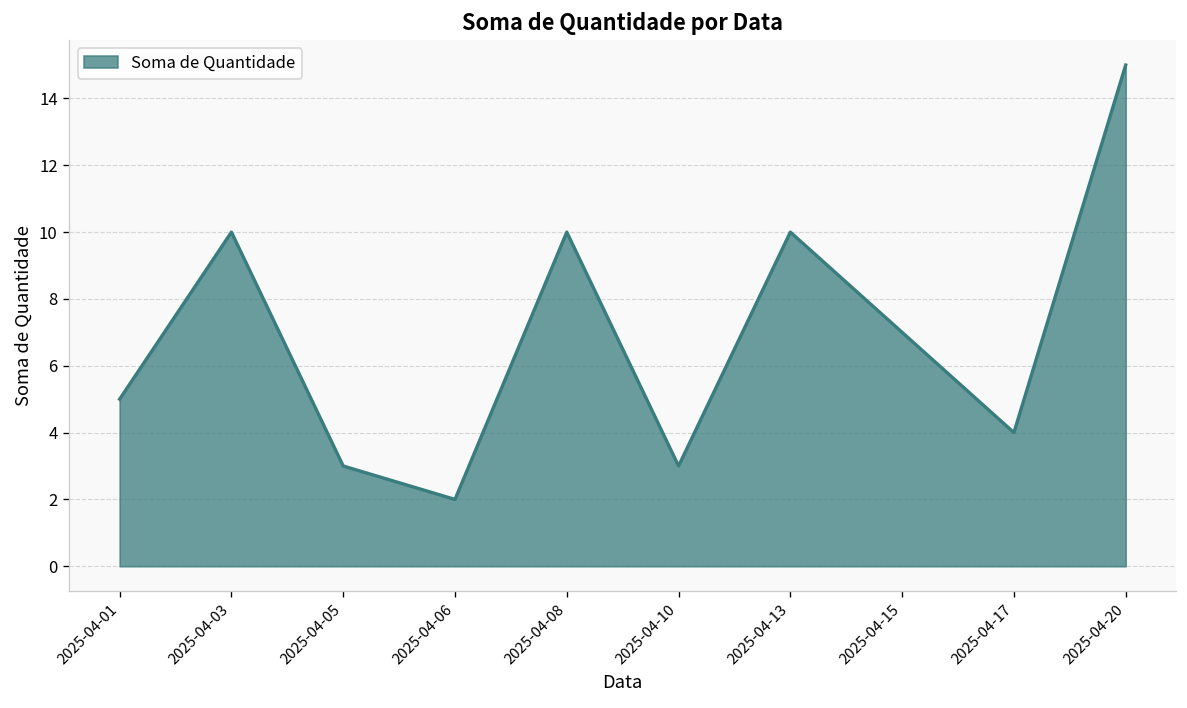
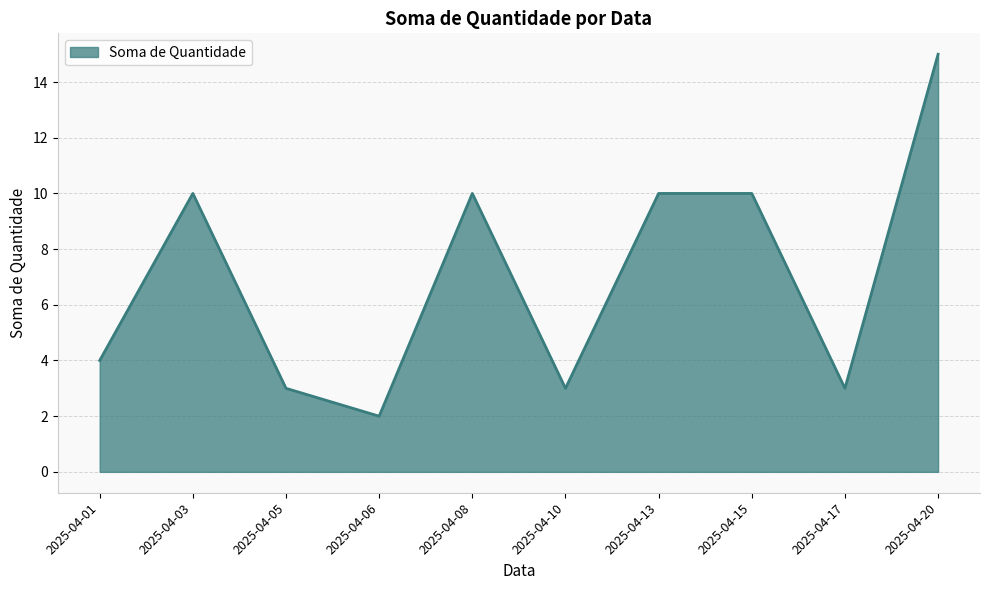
  {
-   "2025-04-01": 5,
+   "2025-04-01": 4,
    "2025-04-03": 10,
    "2025-04-05": 3,
    "2025-04-06": 2,
    "2025-04-08": 10,
    "2025-04-10": 3,
    "2025-04-13": 10,
-   "2025-04-15": 7,
-   "2025-04-17": 4,
+   "2025-04-15": 10,
+   "2025-04-17": 3,
    "2025-04-20": 15
  }
